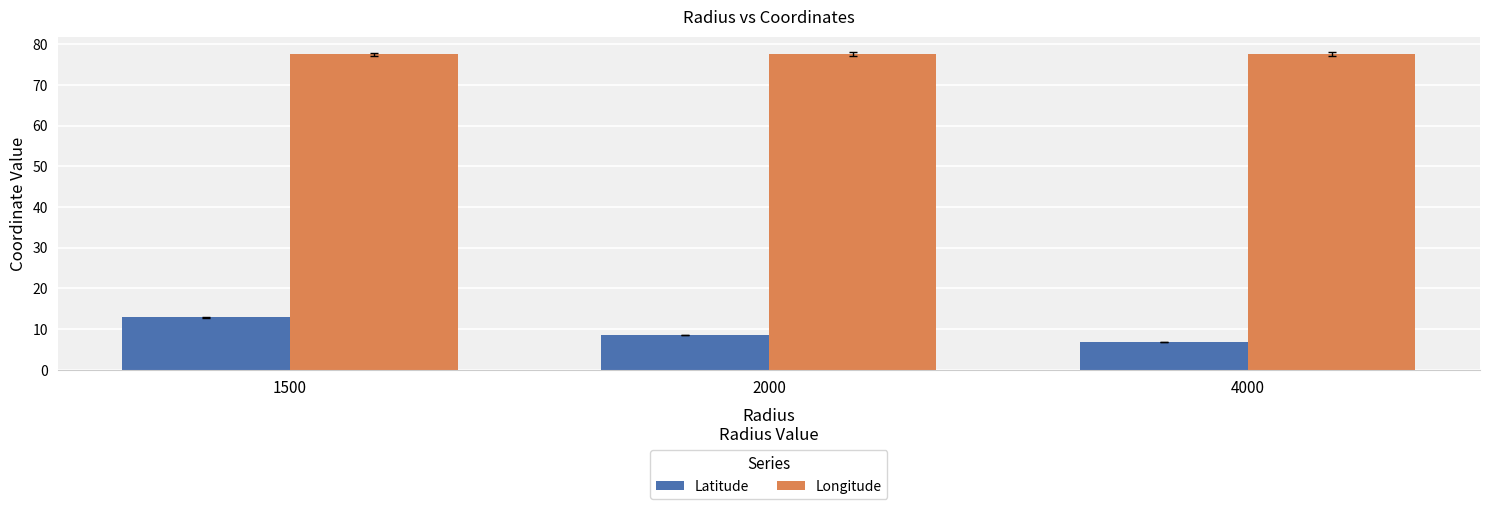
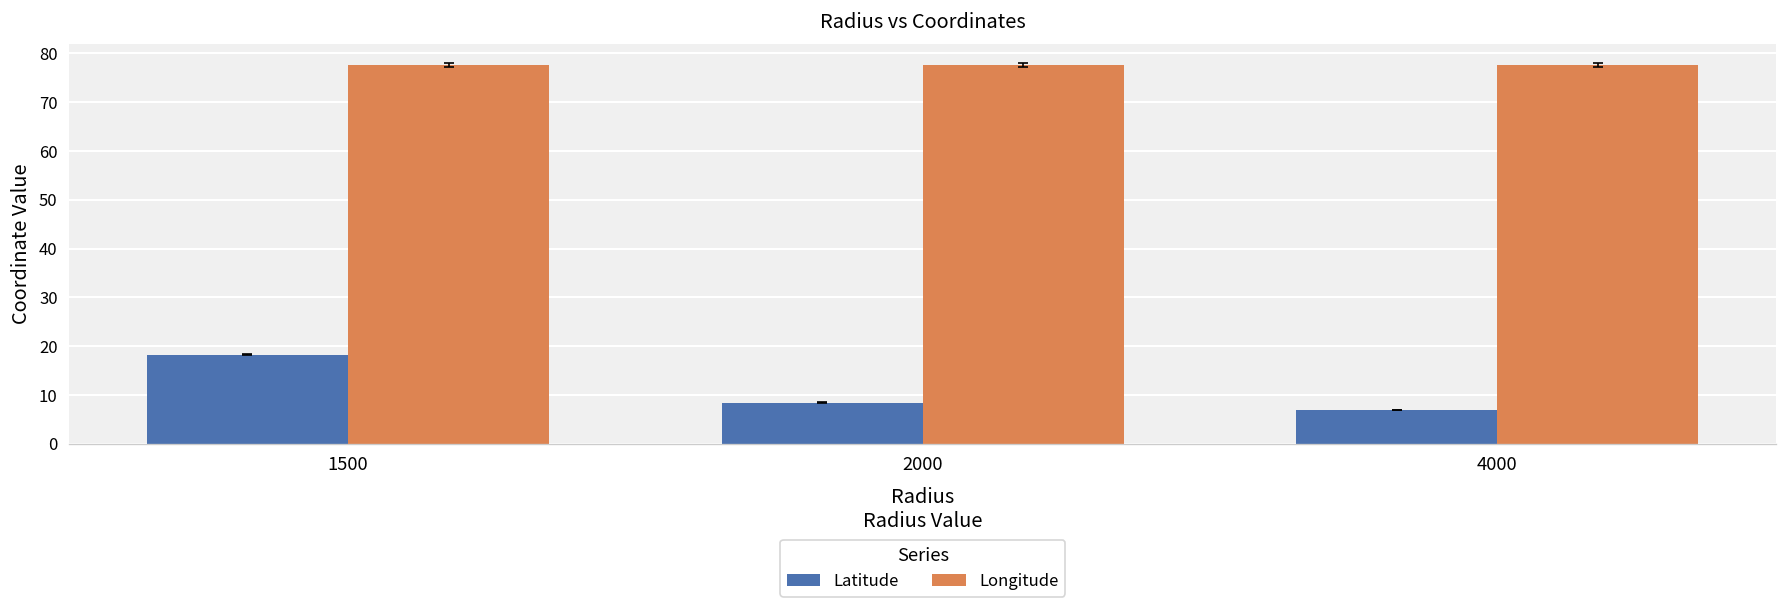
  {
    "Latitude": {
-     "1500": 13,
+     "1500": 18,
      "2000": 8,
      "4000": 7
    },
    "Longitude": {
      "1500": 78,
      "2000": 78,
      "4000": 78
    }
  }
